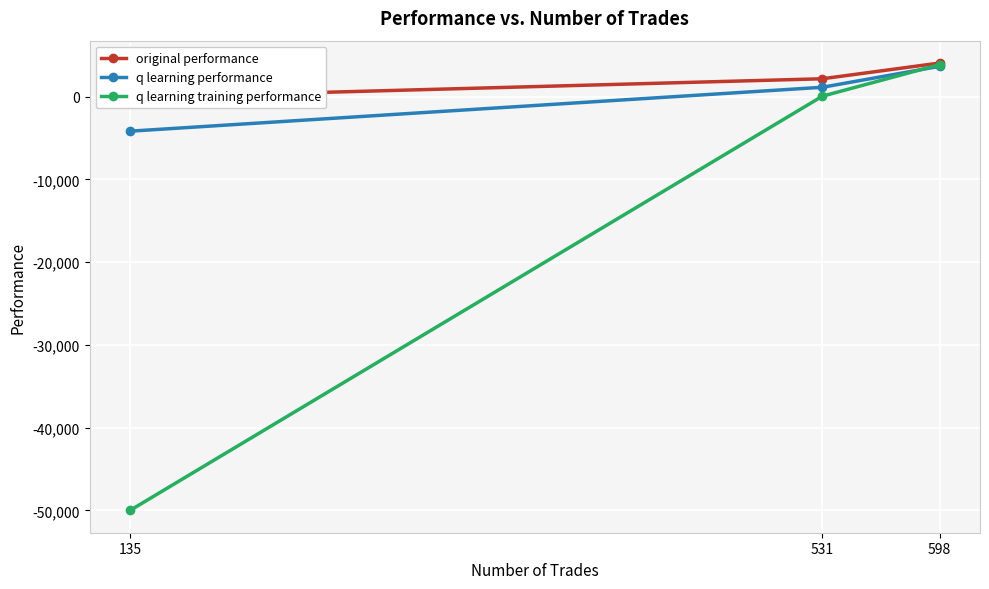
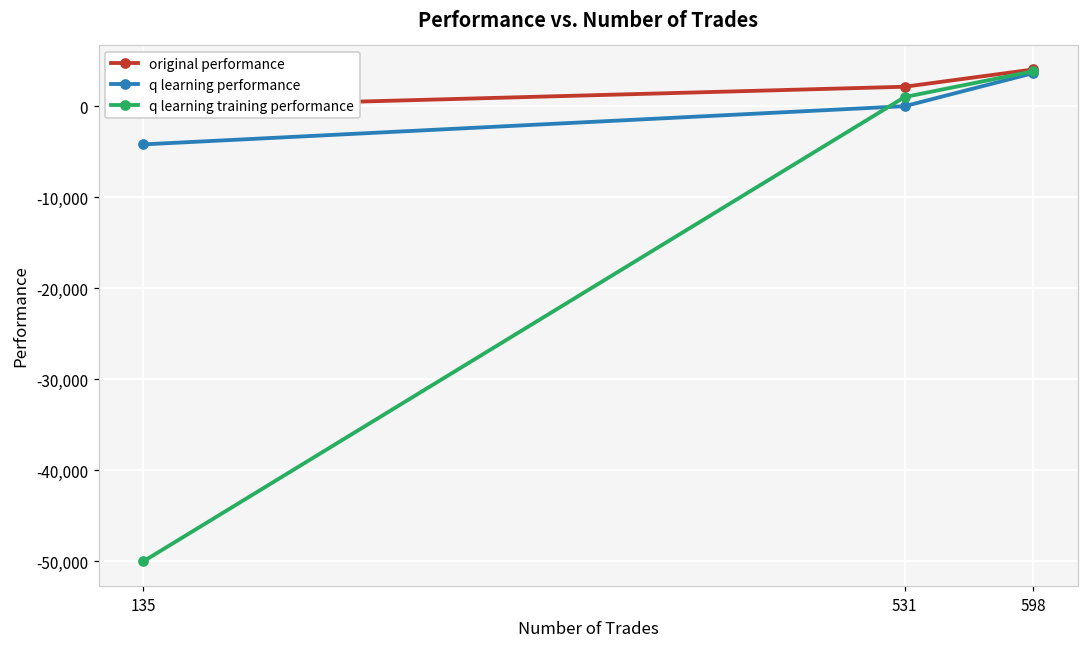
  {
    "original performance": {
      "531": "2,000"
    },
    "q learning performance": {
      "135": "-4,000",
-     "531": "1,000"
+     "531": "0"
    },
    "q learning training performance": {
      "135": "-50,000",
-     "531": "0"
+     "531": "1,000"
    }
  }
